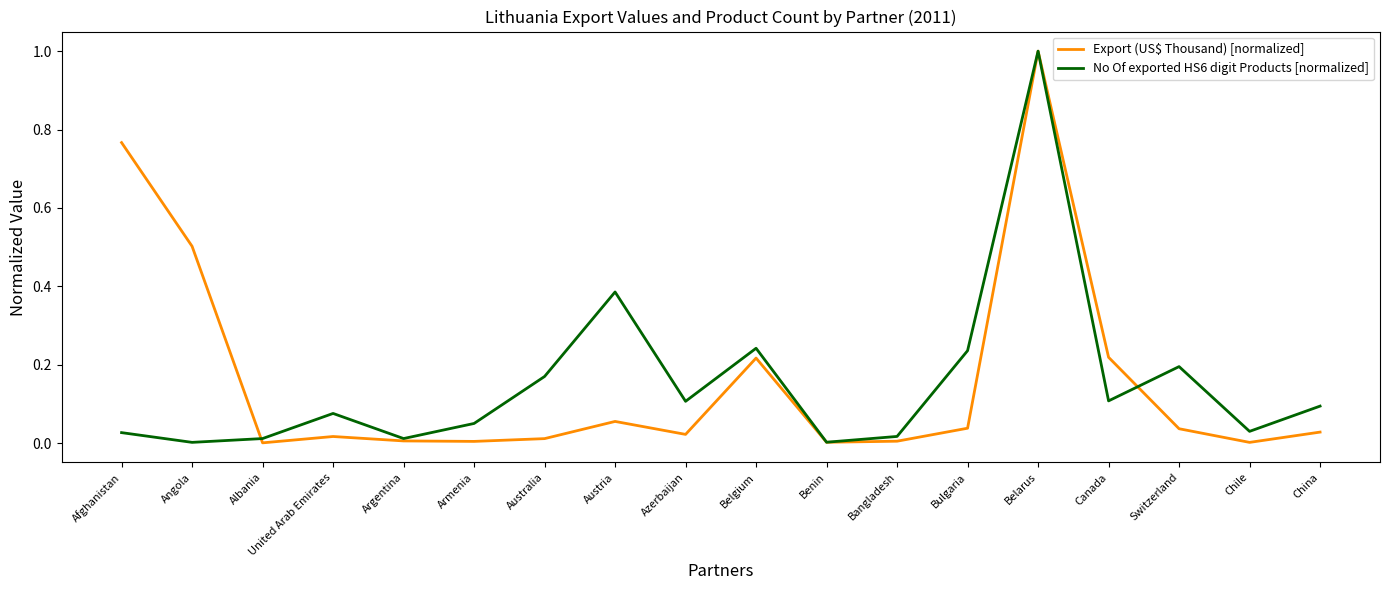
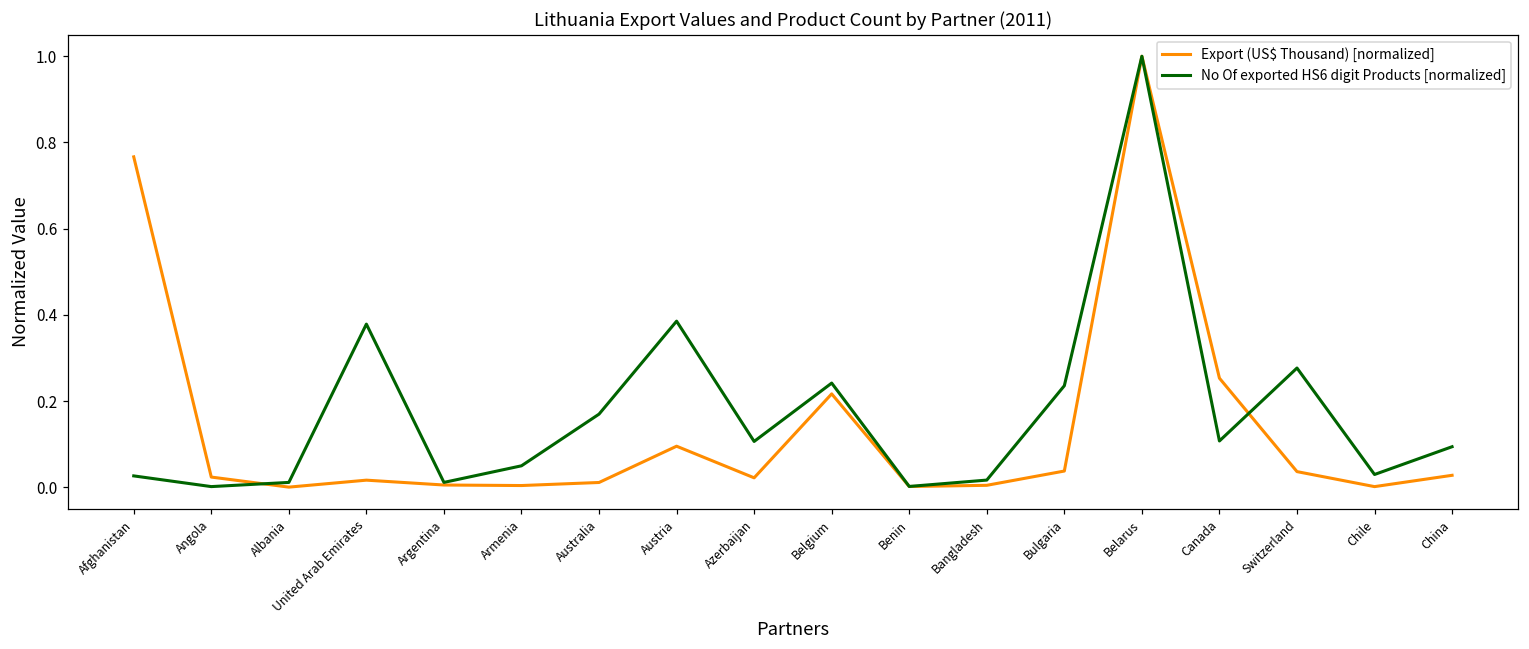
  {
    "Export (US$ Thousand) [normalized]": {
      "Afghanistan": 0.77,
-     "Angola": 0.50,
+     "Angola": 0.02,
      "Albania": 0.00,
      "United Arab Emirates": 0.02,
      "Armenia": 0.00,
      "Australia": 0.01,
-     "Austria": 0.06,
+     "Austria": 0.10,
      "Azerbaijan": 0.02,
      "Belgium": 0.22,
      "Bangladesh": 0.00,
      "Bulgaria": 0.04,
-     "Canada": 0.22,
+     "Canada": 0.25,
      "Switzerland": 0.04,
      "Chile": 0.00,
      "China": 0.03
    },
    "No Of exported HS6 digit Products [normalized]": {
      "Afghanistan": 0.03,
      "Angola": 0.00,
      "Albania": 0.01,
-     "United Arab Emirates": 0.08,
+     "United Arab Emirates": 0.38,
      "Armenia": 0.05,
      "Australia": 0.17,
      "Austria": 0.39,
      "Azerbaijan": 0.11,
      "Belgium": 0.24,
      "Bangladesh": 0.02,
      "Bulgaria": 0.24,
      "Canada": 0.11,
-     "Switzerland": 0.20,
+     "Switzerland": 0.28,
      "Chile": 0.03,
      "China": 0.09
    }
  }
